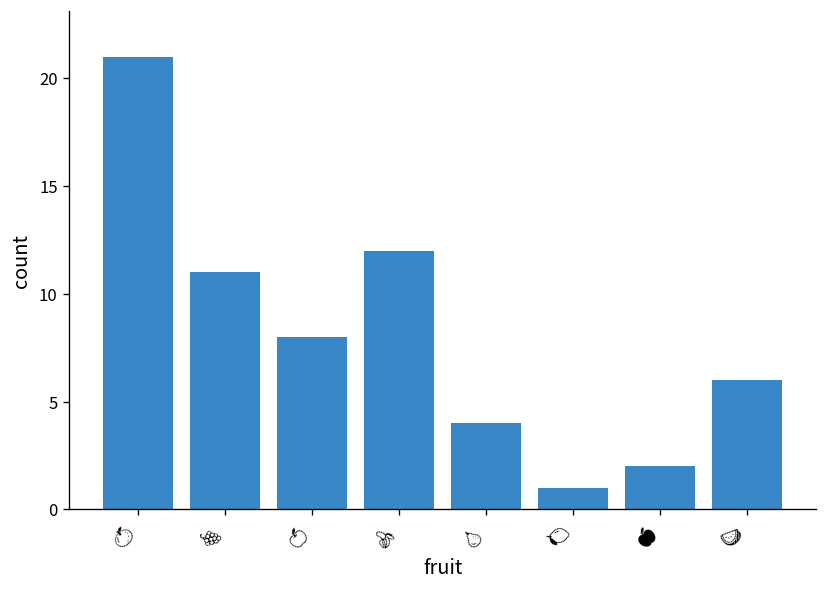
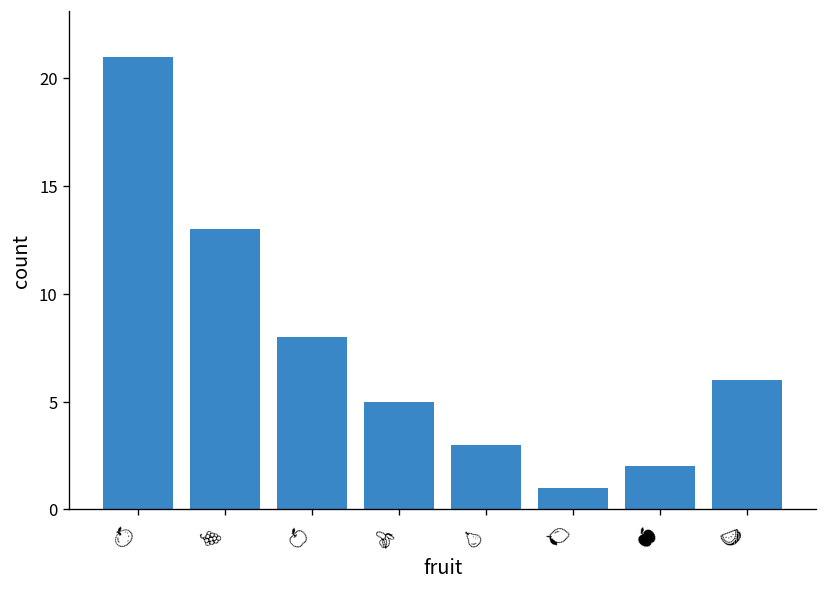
  {
    "🍊": 21,
-   "🍇": 11,
+   "🍇": 13,
    "🍏": 8,
-   "🍌": 12,
-   "🍐": 4,
+   "🍌": 5,
+   "🍐": 3,
    "🍋": 1,
    "🍎": 2,
    "🍉": 6
  }
